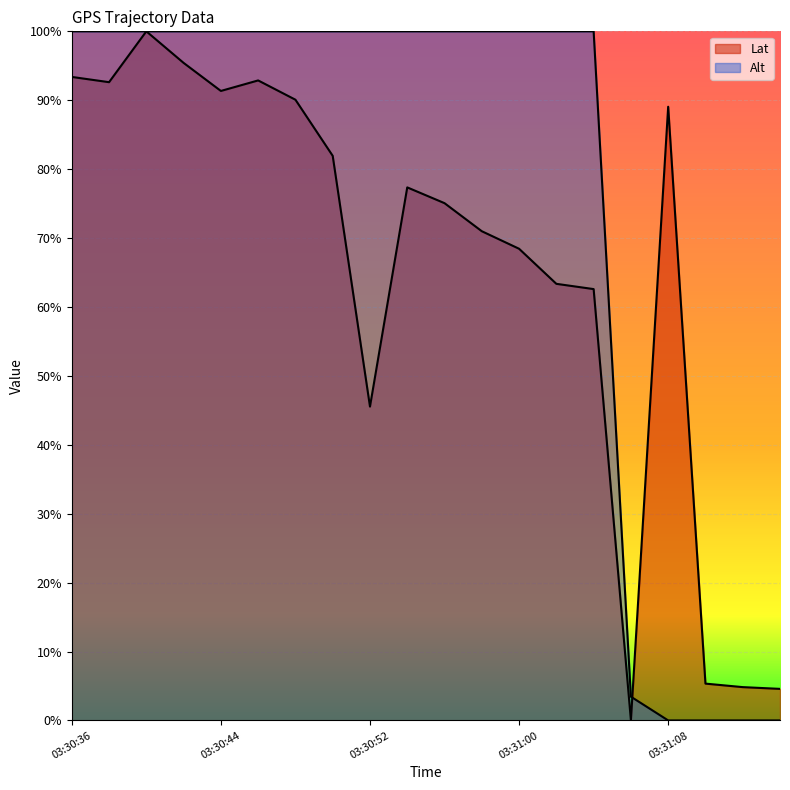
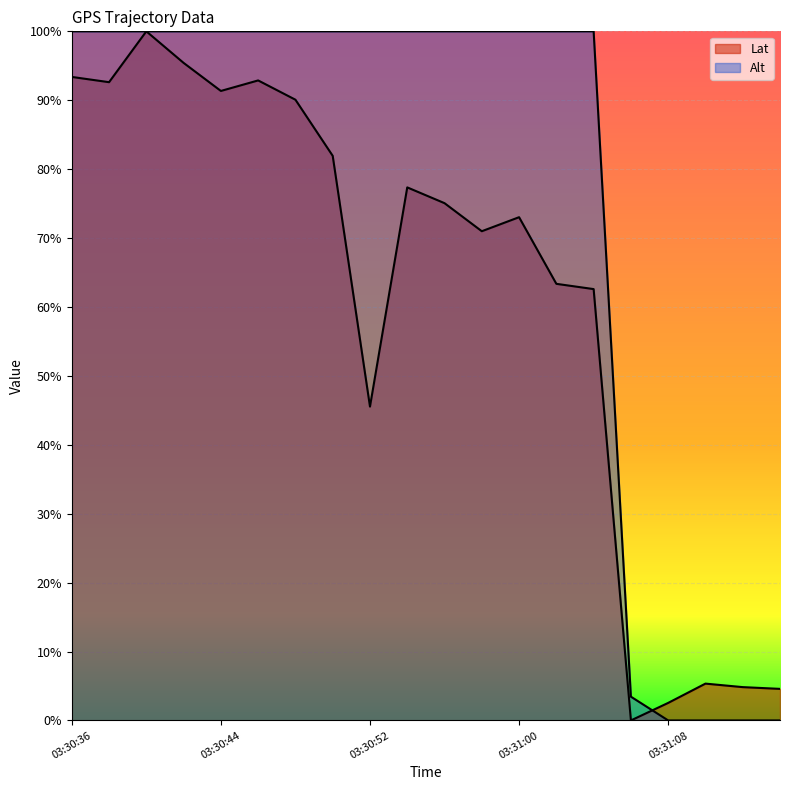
  {
    "Lat": {
      "03:30:36": "93%",
      "03:30:44": "91%",
      "03:30:52": "46%",
-     "03:31:00": "68%",
-     "03:31:08": "89%"
+     "03:31:00": "73%",
+     "03:31:08": "3%"
    },
    "Alt": {
      "03:30:36": "100%",
      "03:30:44": "100%",
      "03:30:52": "100%",
      "03:31:00": "100%",
      "03:31:08": "0%"
    }
  }
